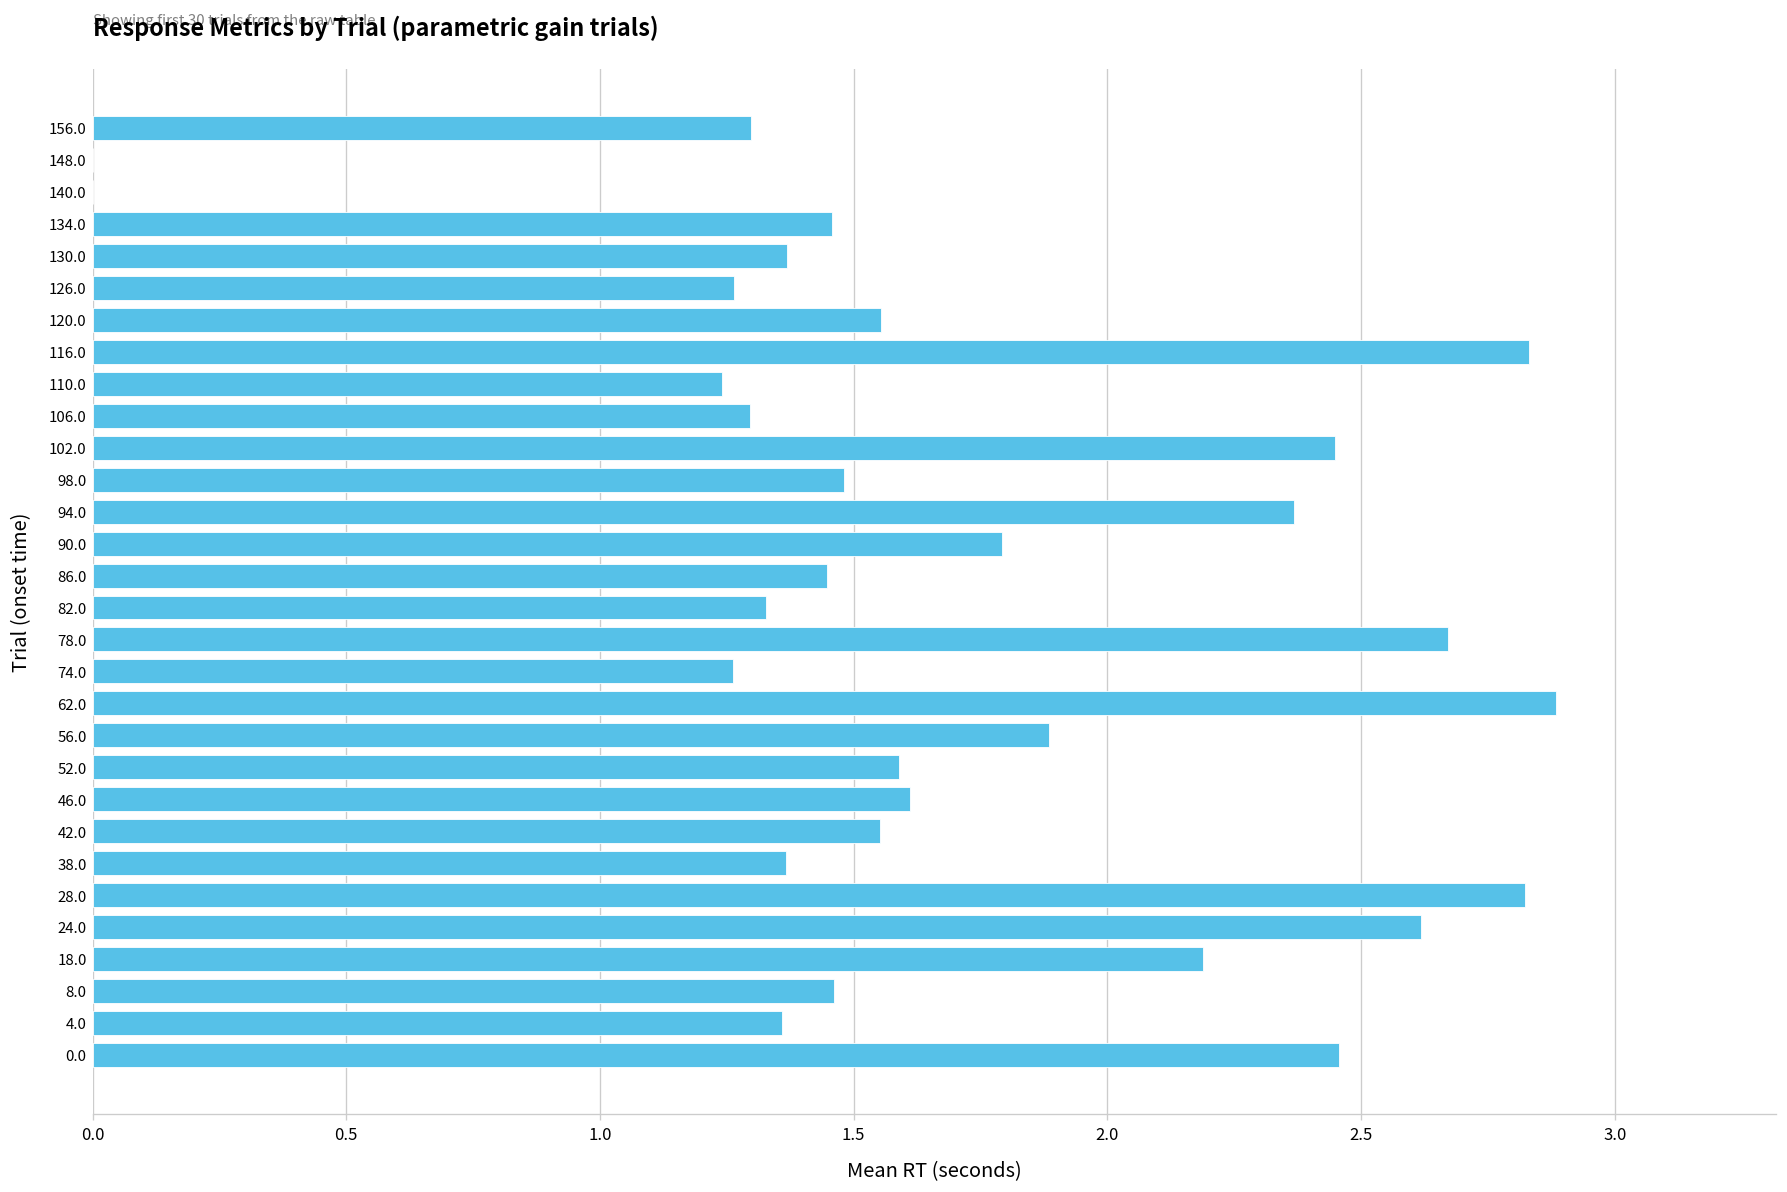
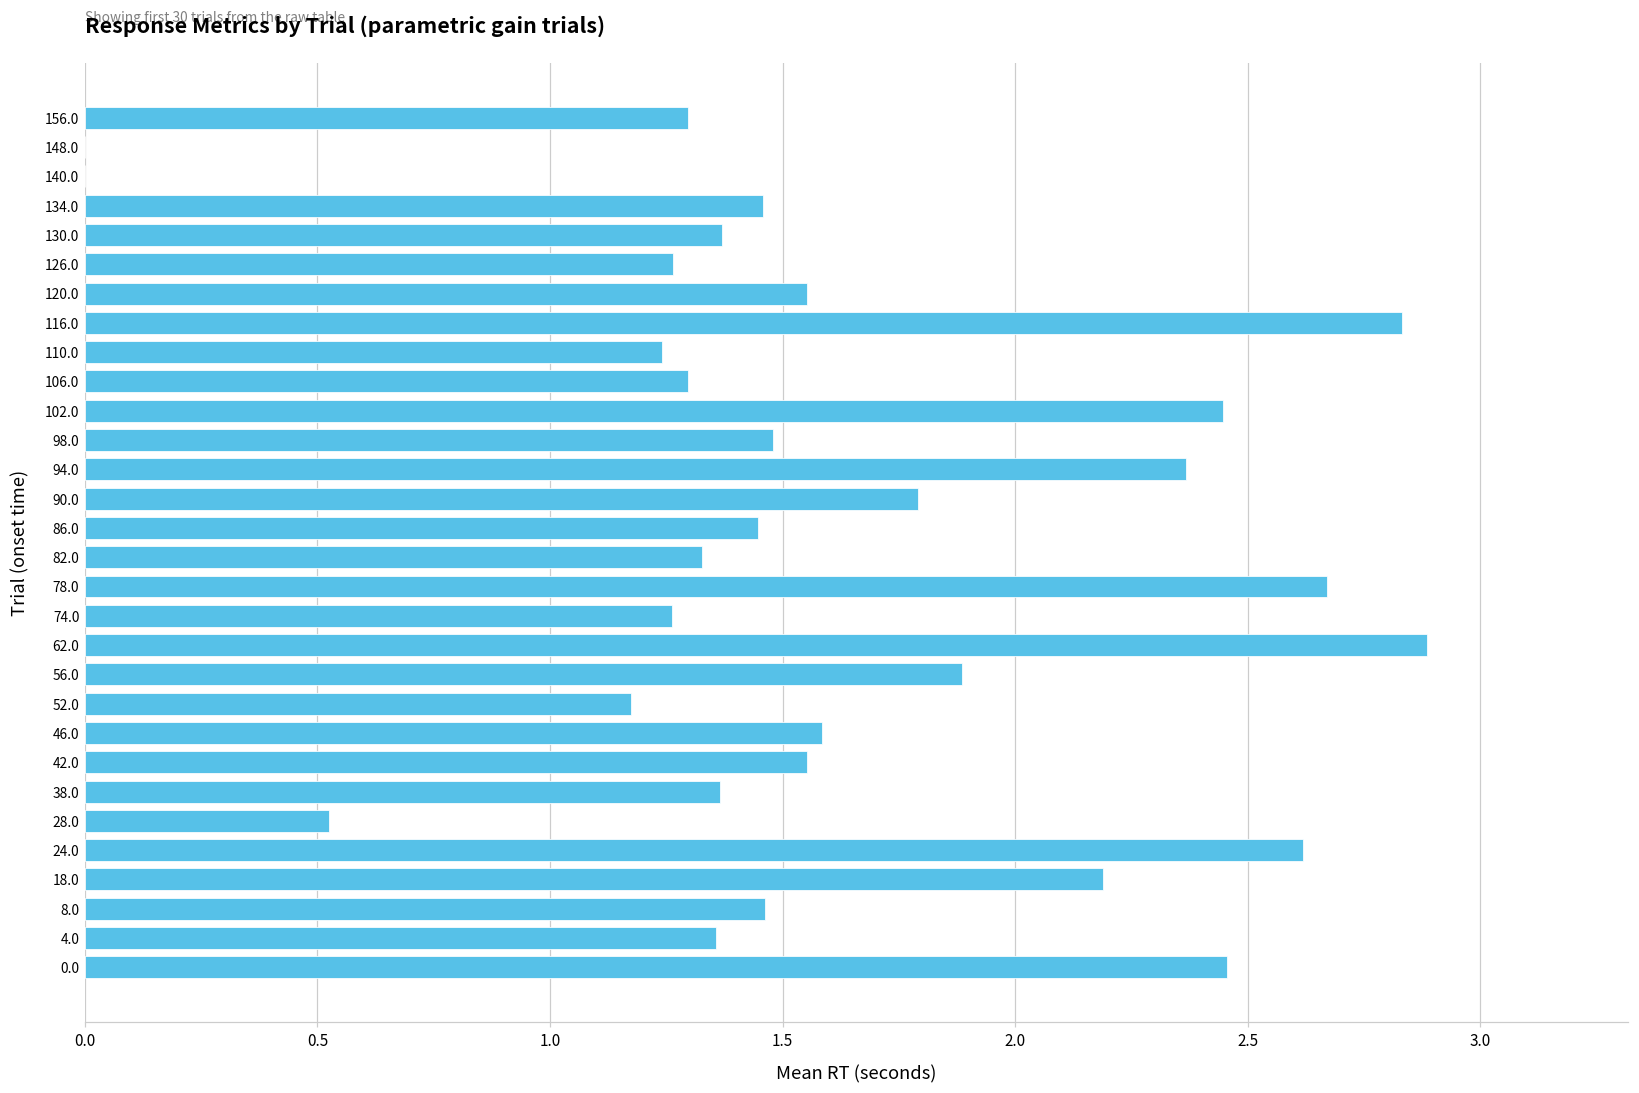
  {
    "156.0": 1.30,
    "140.0": 0.00,
    "134.0": 1.46,
    "130.0": 1.37,
    "126.0": 1.27,
    "120.0": 1.55,
    "116.0": 2.83,
    "110.0": 1.24,
    "106.0": 1.30,
    "102.0": 2.45,
    "98.0": 1.48,
    "94.0": 2.37,
    "90.0": 1.79,
    "86.0": 1.45,
    "82.0": 1.33,
    "78.0": 2.67,
    "74.0": 1.26,
    "62.0": 2.89,
    "56.0": 1.89,
-   "52.0": 1.59,
-   "46.0": 1.61,
+   "52.0": 1.17,
+   "46.0": 1.59,
    "42.0": 1.55,
    "38.0": 1.37,
-   "28.0": 2.82,
+   "28.0": 0.53,
    "24.0": 2.62,
    "18.0": 2.19,
    "8.0": 1.46,
    "4.0": 1.36,
    "0.0": 2.46
  }
